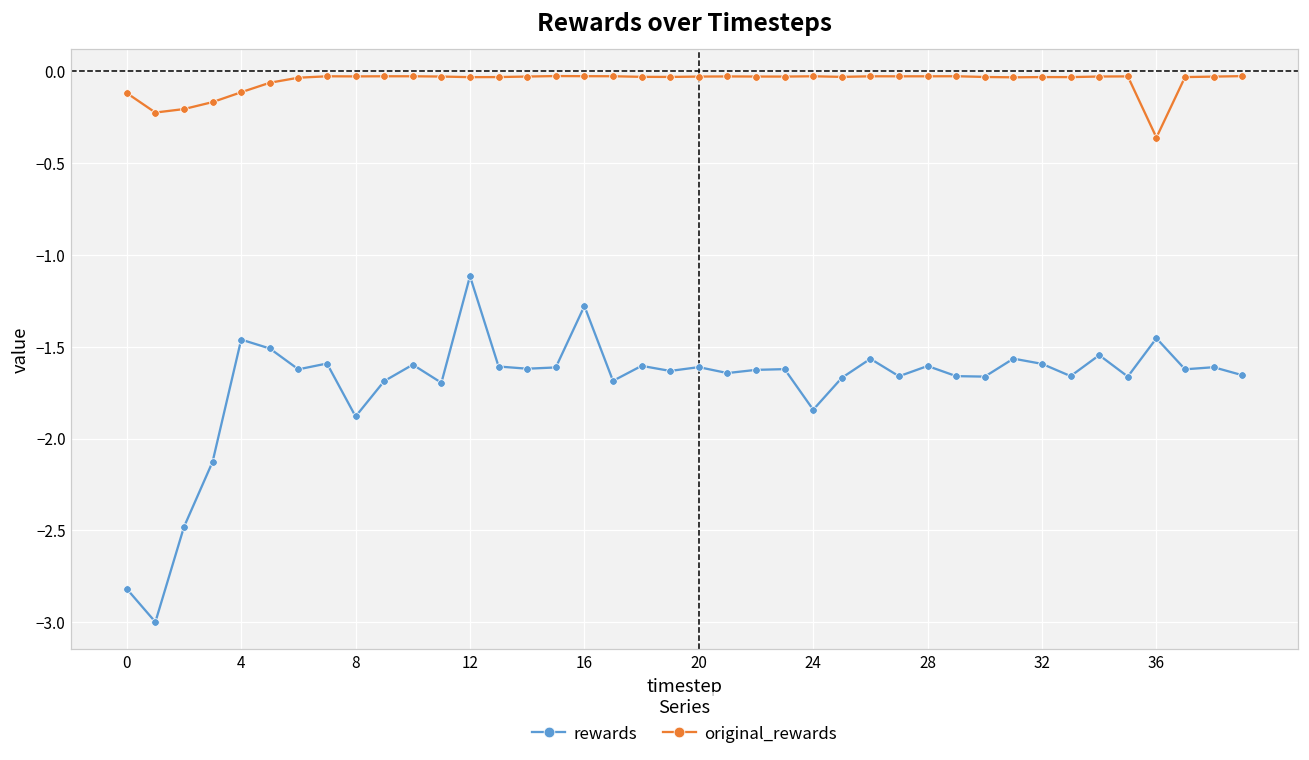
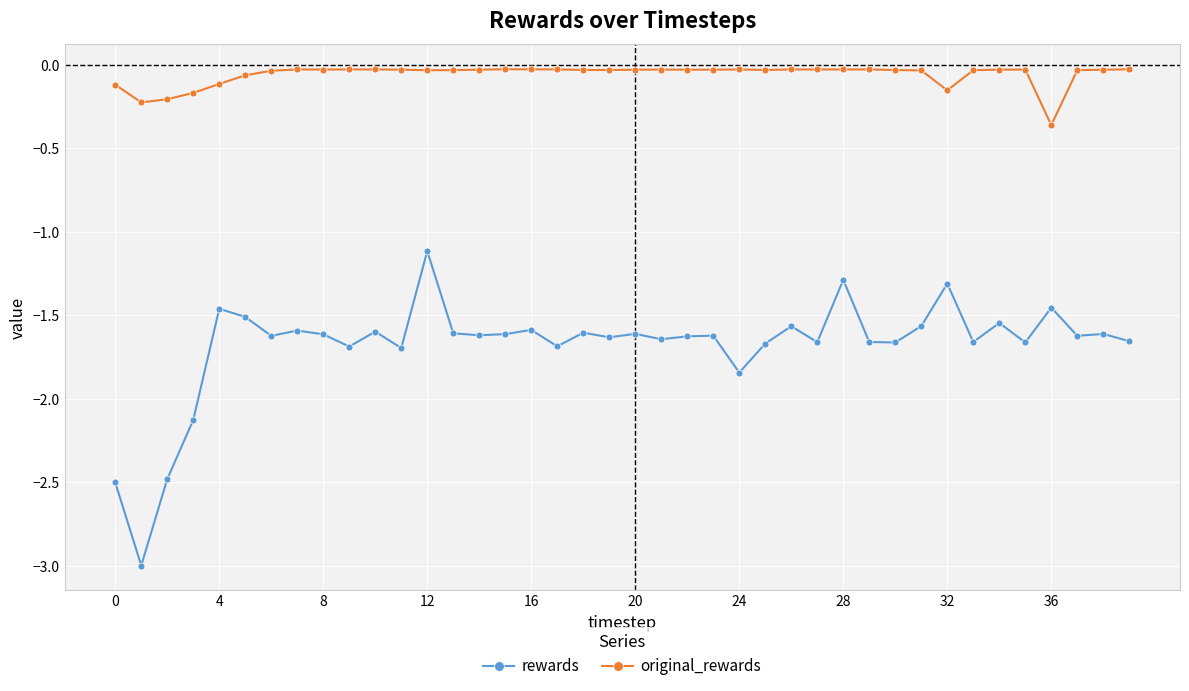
  {
    "rewards": {
-     "0": -2.82,
+     "0": -2.50,
      "4": -1.46,
-     "8": -1.88,
+     "8": -1.61,
      "12": -1.12,
-     "16": -1.28,
+     "16": -1.59,
      "20": -1.61,
      "24": -1.84,
-     "28": -1.60,
-     "32": -1.59,
+     "28": -1.29,
+     "32": -1.31,
      "36": -1.45
    },
    "original_rewards": {
      "0": -0.12,
      "4": -0.11,
      "8": -0.03,
      "12": -0.03,
      "16": -0.03,
      "20": -0.03,
      "24": -0.03,
      "28": -0.03,
-     "32": -0.03,
+     "32": -0.15,
      "36": -0.36
    }
  }
